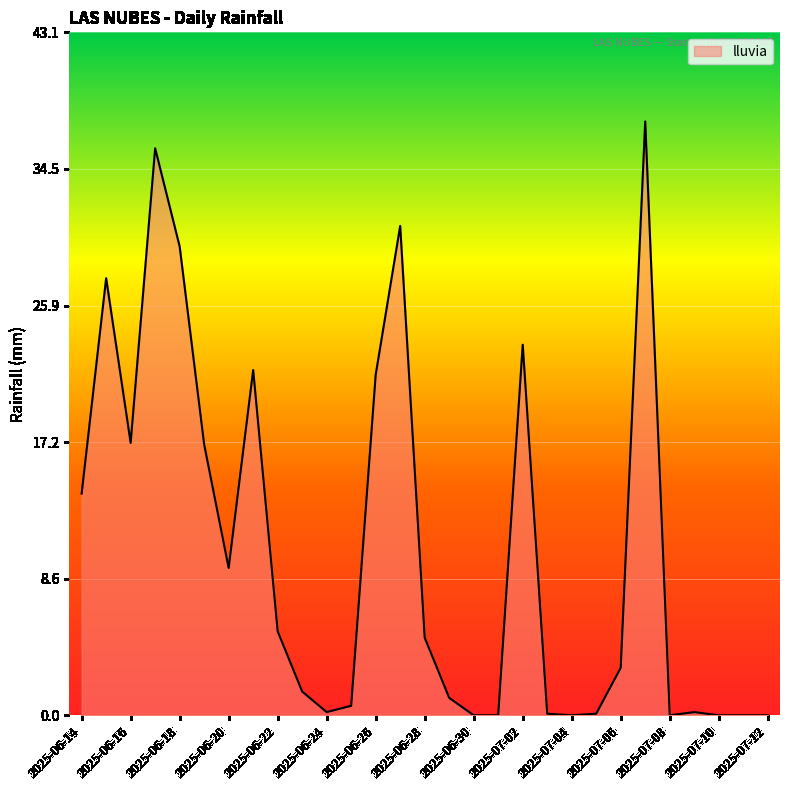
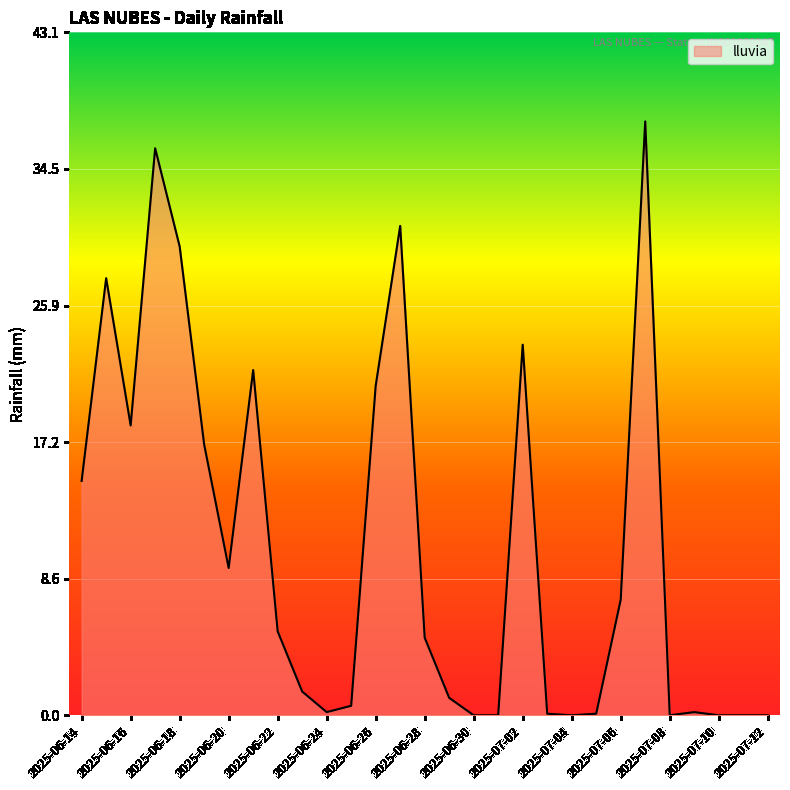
  {
-   "2025-06-14": 14.0,
-   "2025-06-16": 17.2,
+   "2025-06-14": 14.8,
+   "2025-06-16": 18.3,
    "2025-06-18": 29.6,
    "2025-06-20": 9.3,
    "2025-06-22": 5.3,
    "2025-06-24": 0.2,
-   "2025-06-26": 21.5,
+   "2025-06-26": 20.8,
    "2025-06-28": 4.9,
    "2025-06-30": 0.0,
    "2025-07-02": 23.4,
    "2025-07-04": 0.0,
-   "2025-07-06": 3.0,
+   "2025-07-06": 7.3,
    "2025-07-08": 0.0,
    "2025-07-10": 0.0,
    "2025-07-12": 0.0
  }
